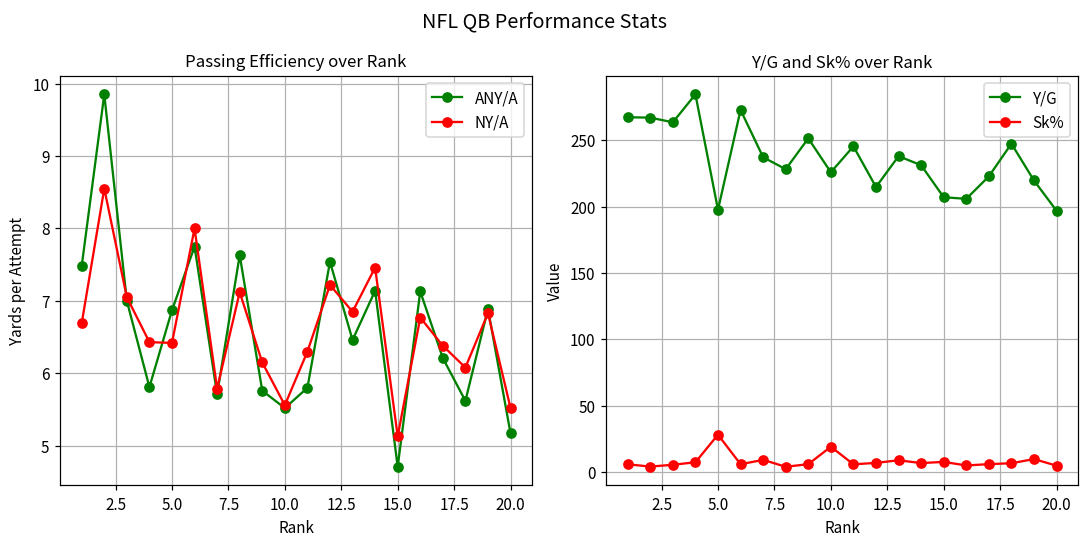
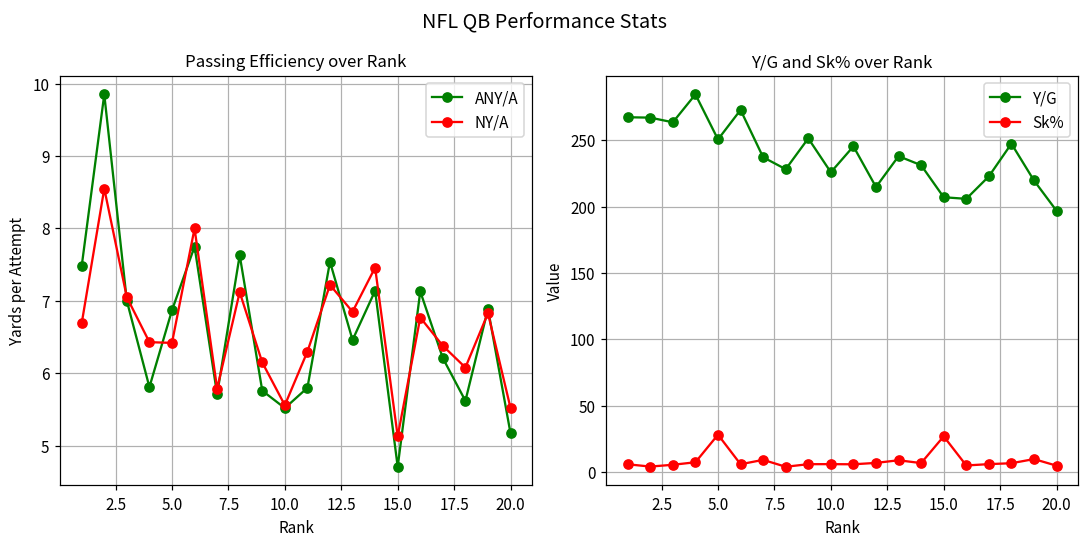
  {
    "Passing Efficiency over Rank": {
      "ANY/A": {
        "5.0": 6.9,
        "10.0": 5.5,
        "15.0": 4.7,
        "20.0": 5.2
      },
      "NY/A": {
        "5.0": 6.4,
        "10.0": 5.6,
        "15.0": 5.1,
        "20.0": 5.5
      }
    },
    "Y/G and Sk% over Rank": {
      "Y/G": {
-       "5.0": 198,
+       "5.0": 251,
        "10.0": 226,
        "15.0": 207,
        "20.0": 197
      },
      "Sk%": {
        "5.0": 28,
-       "10.0": 19,
-       "15.0": 8,
+       "10.0": 6,
+       "15.0": 27,
        "20.0": 5
      }
    }
  }
